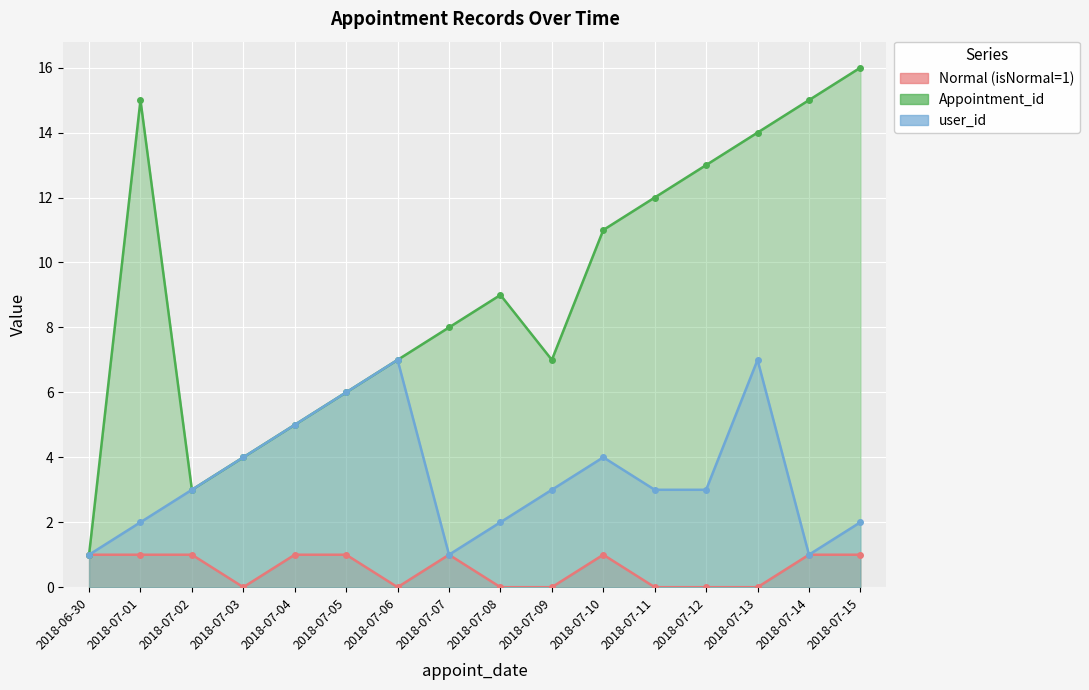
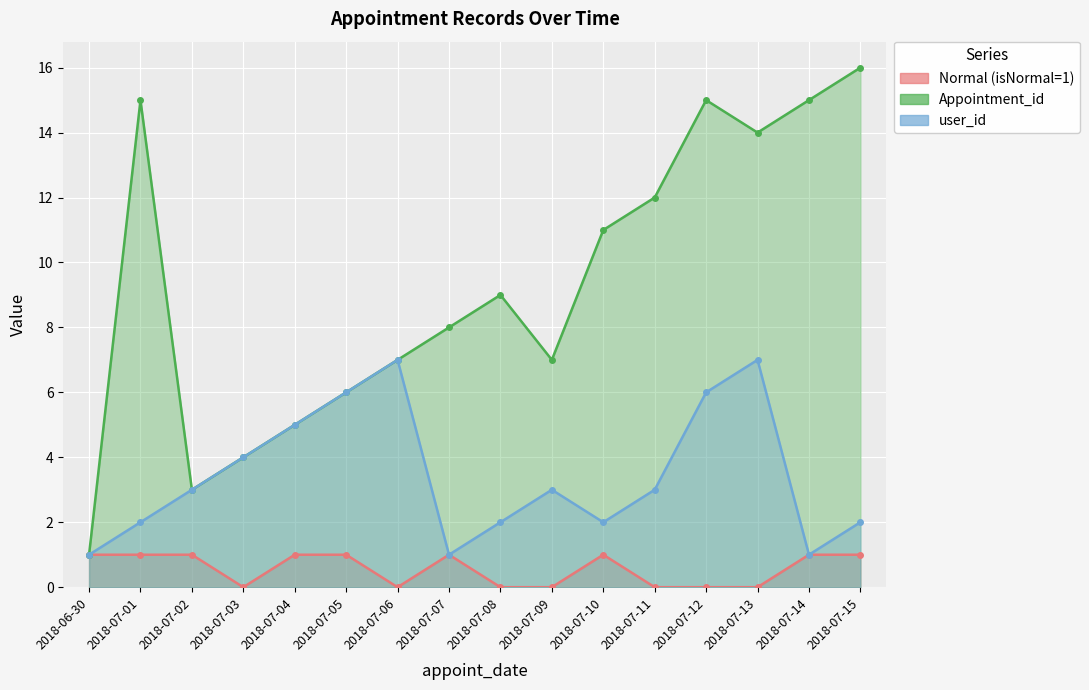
  {
    "Normal (isNormal=1)": {
      "2018-07-01": 1,
      "2018-07-02": 1,
      "2018-07-03": 0,
      "2018-07-04": 1,
      "2018-07-05": 1,
      "2018-07-06": 0,
      "2018-07-08": 0,
      "2018-07-09": 0,
      "2018-07-10": 1,
      "2018-07-11": 0,
      "2018-07-12": 0,
      "2018-07-13": 0,
      "2018-07-15": 1
    },
    "Appointment_id": {
      "2018-07-01": 15,
      "2018-07-07": 8,
      "2018-07-08": 9,
      "2018-07-09": 7,
      "2018-07-10": 11,
      "2018-07-11": 12,
-     "2018-07-12": 13,
+     "2018-07-12": 15,
      "2018-07-13": 14,
      "2018-07-14": 15,
      "2018-07-15": 16
    },
    "user_id": {
      "2018-07-01": 2,
      "2018-07-08": 2,
      "2018-07-09": 3,
-     "2018-07-10": 4,
+     "2018-07-10": 2,
      "2018-07-11": 3,
-     "2018-07-12": 3,
+     "2018-07-12": 6,
      "2018-07-13": 7,
      "2018-07-15": 2
    }
  }
